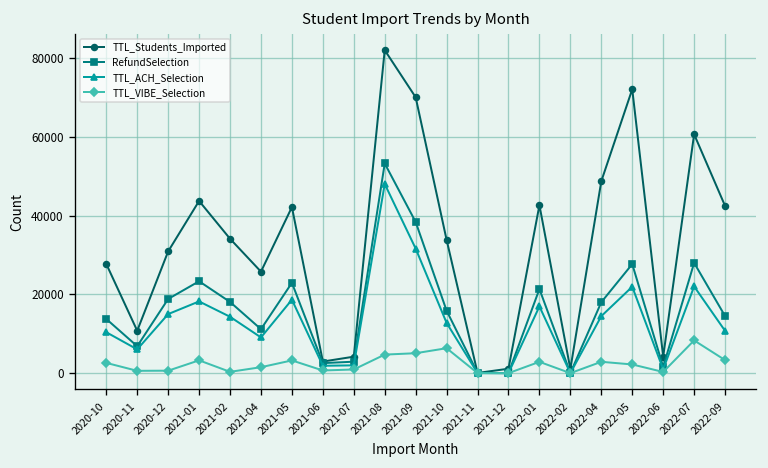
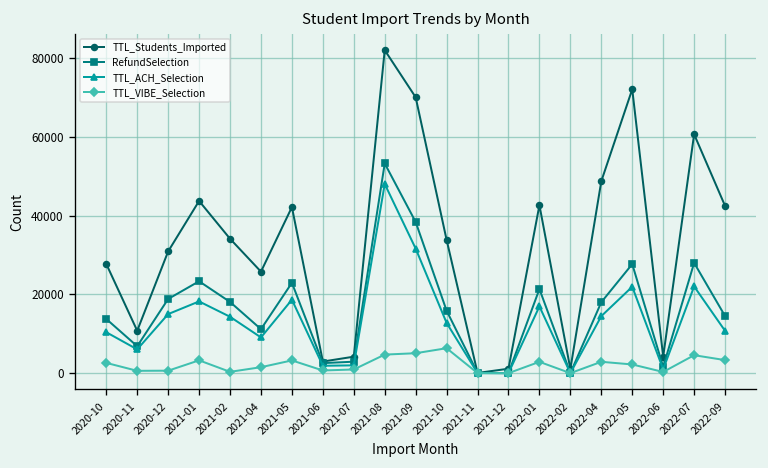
  {
    "TTL_VIBE_Selection": {
      "2020-10": 3000,
      "2020-11": 1000,
      "2020-12": 1000,
      "2021-01": 3000,
      "2021-02": 0,
      "2021-04": 2000,
      "2021-05": 3000,
      "2021-06": 1000,
      "2021-07": 1000,
      "2021-08": 5000,
      "2021-09": 5000,
      "2021-10": 6000,
      "2022-01": 3000,
      "2022-04": 3000,
      "2022-05": 2000,
-     "2022-07": 8000,
+     "2022-07": 5000,
      "2022-09": 3000
    }
  }
